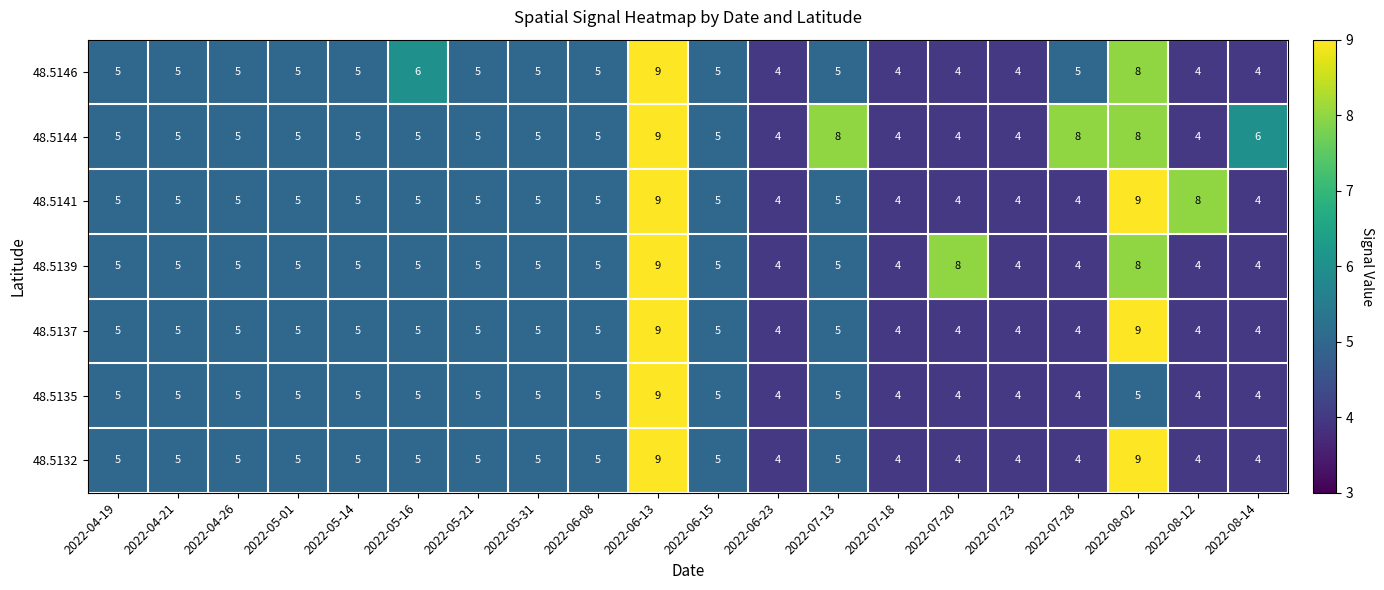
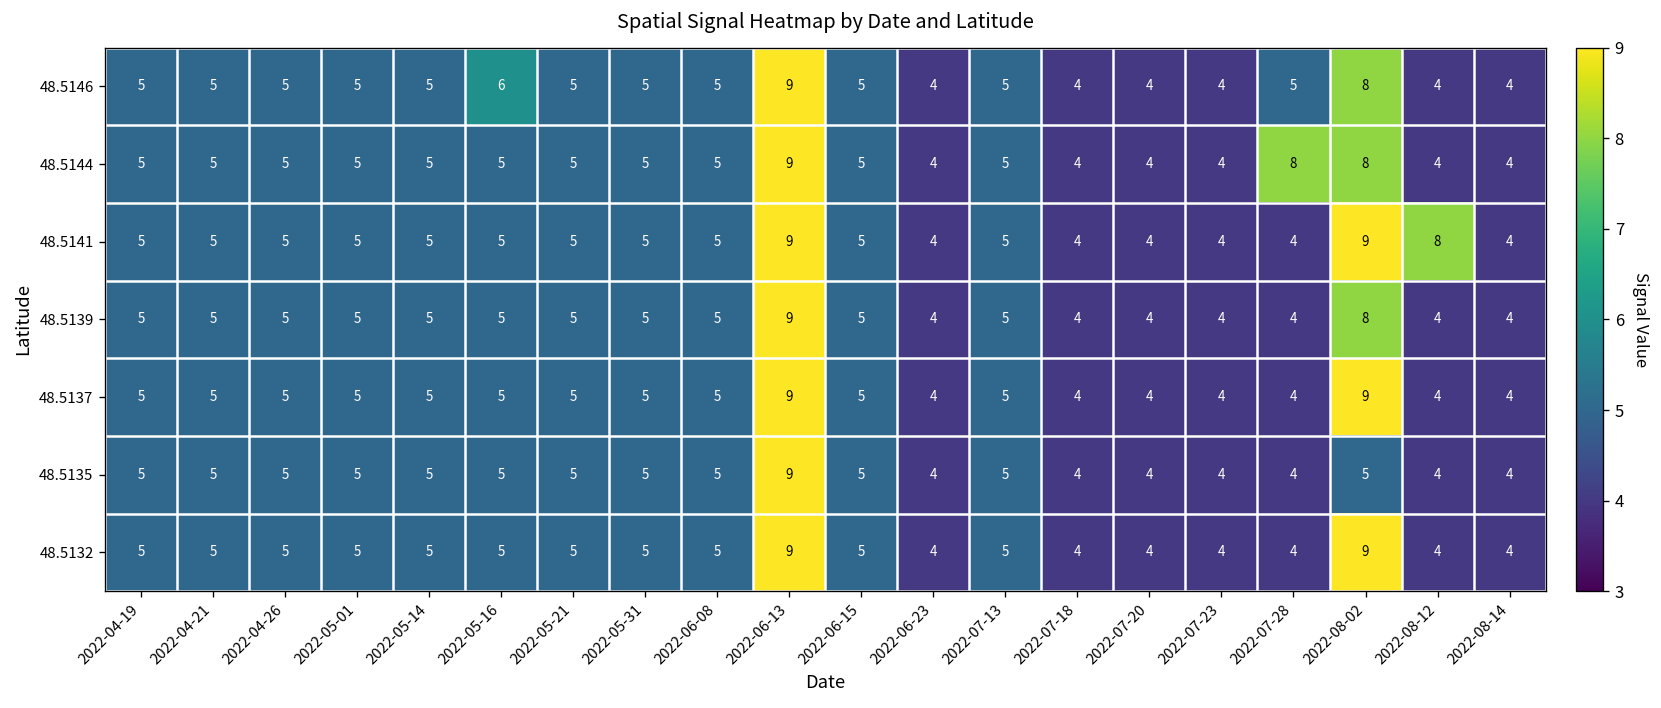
  {
    "48.5146": {
      "2022-04-19": 5,
      "2022-04-21": 5,
      "2022-04-26": 5,
      "2022-05-01": 5,
      "2022-05-14": 5,
      "2022-05-16": 6,
      "2022-05-21": 5,
      "2022-05-31": 5,
      "2022-06-08": 5,
      "2022-06-13": 9,
      "2022-06-15": 5,
      "2022-06-23": 4,
      "2022-07-13": 5,
      "2022-07-18": 4,
      "2022-07-20": 4,
      "2022-07-23": 4,
      "2022-07-28": 5,
      "2022-08-02": 8,
      "2022-08-12": 4,
      "2022-08-14": 4
    },
    "48.5144": {
      "2022-04-19": 5,
      "2022-04-21": 5,
      "2022-04-26": 5,
      "2022-05-01": 5,
      "2022-05-14": 5,
      "2022-05-16": 5,
      "2022-05-21": 5,
      "2022-05-31": 5,
      "2022-06-08": 5,
      "2022-06-13": 9,
      "2022-06-15": 5,
      "2022-06-23": 4,
-     "2022-07-13": 8,
+     "2022-07-13": 5,
      "2022-07-18": 4,
      "2022-07-20": 4,
      "2022-07-23": 4,
      "2022-07-28": 8,
      "2022-08-02": 8,
      "2022-08-12": 4,
-     "2022-08-14": 6
+     "2022-08-14": 4
    },
    "48.5141": {
      "2022-04-19": 5,
      "2022-04-21": 5,
      "2022-04-26": 5,
      "2022-05-01": 5,
      "2022-05-14": 5,
      "2022-05-16": 5,
      "2022-05-21": 5,
      "2022-05-31": 5,
      "2022-06-08": 5,
      "2022-06-13": 9,
      "2022-06-15": 5,
      "2022-06-23": 4,
      "2022-07-13": 5,
      "2022-07-18": 4,
      "2022-07-20": 4,
      "2022-07-23": 4,
      "2022-07-28": 4,
      "2022-08-02": 9,
      "2022-08-12": 8,
      "2022-08-14": 4
    },
    "48.5139": {
      "2022-04-19": 5,
      "2022-04-21": 5,
      "2022-04-26": 5,
      "2022-05-01": 5,
      "2022-05-14": 5,
      "2022-05-16": 5,
      "2022-05-21": 5,
      "2022-05-31": 5,
      "2022-06-08": 5,
      "2022-06-13": 9,
      "2022-06-15": 5,
      "2022-06-23": 4,
      "2022-07-13": 5,
      "2022-07-18": 4,
-     "2022-07-20": 8,
+     "2022-07-20": 4,
      "2022-07-23": 4,
      "2022-07-28": 4,
      "2022-08-02": 8,
      "2022-08-12": 4,
      "2022-08-14": 4
    },
    "48.5137": {
      "2022-04-19": 5,
      "2022-04-21": 5,
      "2022-04-26": 5,
      "2022-05-01": 5,
      "2022-05-14": 5,
      "2022-05-16": 5,
      "2022-05-21": 5,
      "2022-05-31": 5,
      "2022-06-08": 5,
      "2022-06-13": 9,
      "2022-06-15": 5,
      "2022-06-23": 4,
      "2022-07-13": 5,
      "2022-07-18": 4,
      "2022-07-20": 4,
      "2022-07-23": 4,
      "2022-07-28": 4,
      "2022-08-02": 9,
      "2022-08-12": 4,
      "2022-08-14": 4
    },
    "48.5135": {
      "2022-04-19": 5,
      "2022-04-21": 5,
      "2022-04-26": 5,
      "2022-05-01": 5,
      "2022-05-14": 5,
      "2022-05-16": 5,
      "2022-05-21": 5,
      "2022-05-31": 5,
      "2022-06-08": 5,
      "2022-06-13": 9,
      "2022-06-15": 5,
      "2022-06-23": 4,
      "2022-07-13": 5,
      "2022-07-18": 4,
      "2022-07-20": 4,
      "2022-07-23": 4,
      "2022-07-28": 4,
      "2022-08-02": 5,
      "2022-08-12": 4,
      "2022-08-14": 4
    },
    "48.5132": {
      "2022-04-19": 5,
      "2022-04-21": 5,
      "2022-04-26": 5,
      "2022-05-01": 5,
      "2022-05-14": 5,
      "2022-05-16": 5,
      "2022-05-21": 5,
      "2022-05-31": 5,
      "2022-06-08": 5,
      "2022-06-13": 9,
      "2022-06-15": 5,
      "2022-06-23": 4,
      "2022-07-13": 5,
      "2022-07-18": 4,
      "2022-07-20": 4,
      "2022-07-23": 4,
      "2022-07-28": 4,
      "2022-08-02": 9,
      "2022-08-12": 4,
      "2022-08-14": 4
    }
  }
